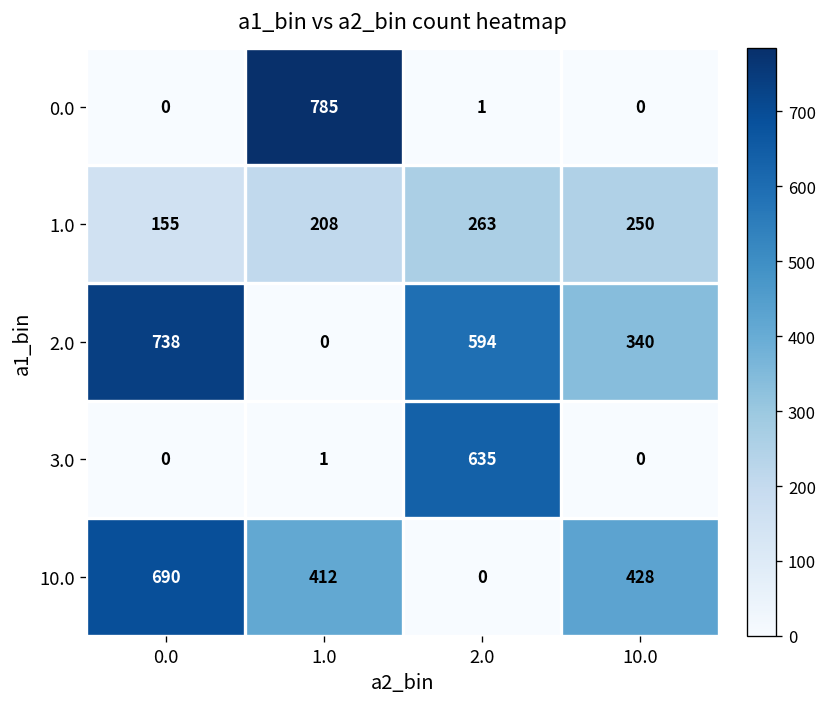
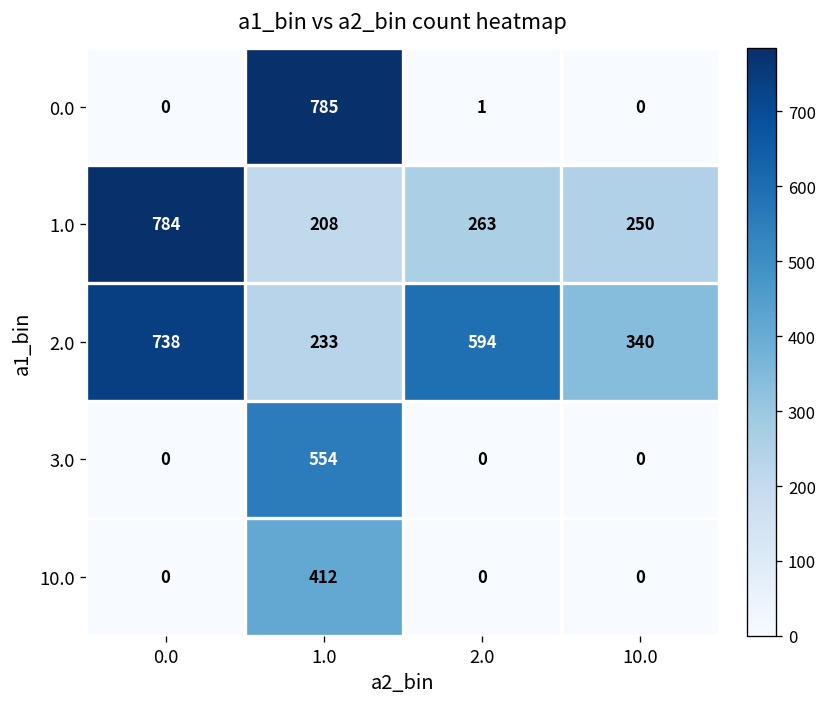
  {
    "0.0": {
      "0.0": 0,
      "1.0": 785,
      "2.0": 1,
      "10.0": 0
    },
    "1.0": {
-     "0.0": 155,
+     "0.0": 784,
      "1.0": 208,
      "2.0": 263,
      "10.0": 250
    },
    "2.0": {
      "0.0": 738,
-     "1.0": 0,
+     "1.0": 233,
      "2.0": 594,
      "10.0": 340
    },
    "3.0": {
      "0.0": 0,
-     "1.0": 1,
-     "2.0": 635,
+     "1.0": 554,
+     "2.0": 0,
      "10.0": 0
    },
    "10.0": {
-     "0.0": 690,
+     "0.0": 0,
      "1.0": 412,
      "2.0": 0,
-     "10.0": 428
+     "10.0": 0
    }
  }
